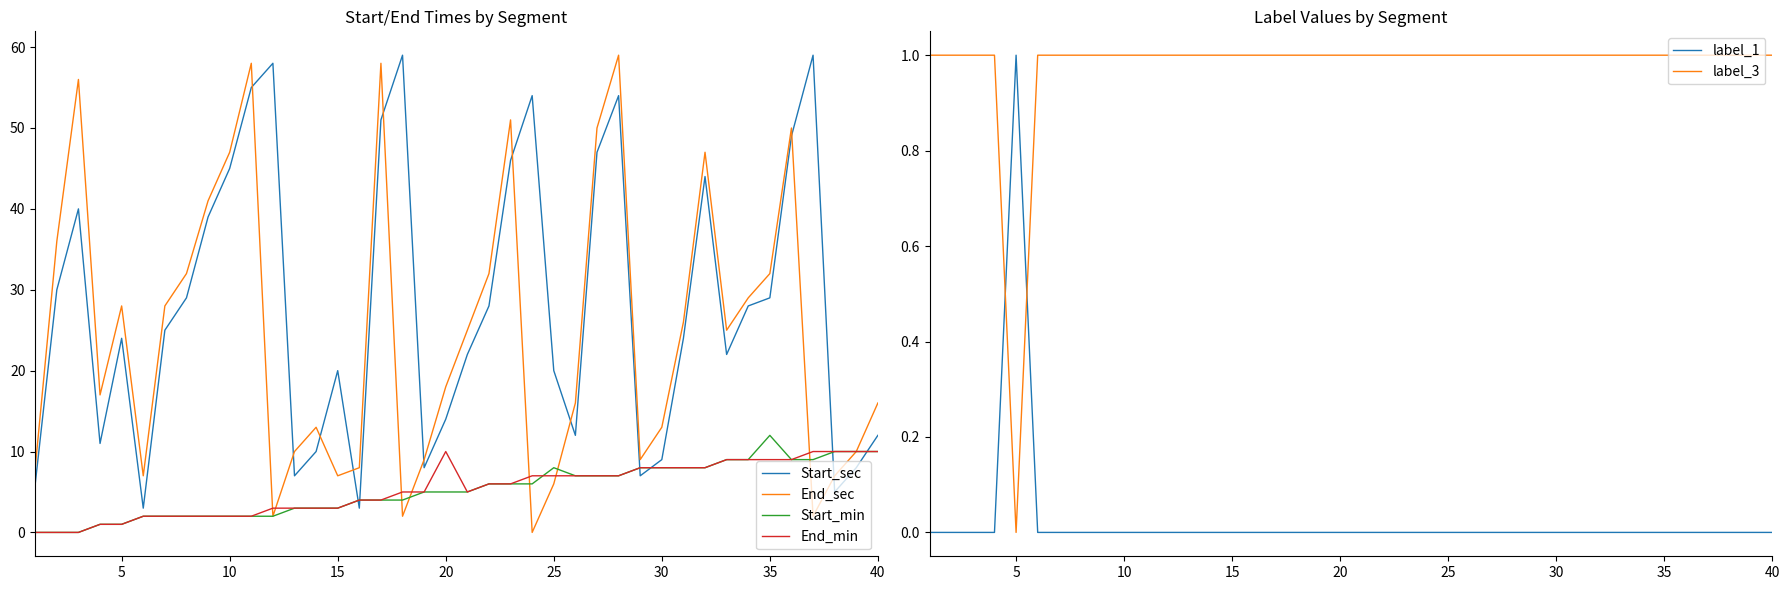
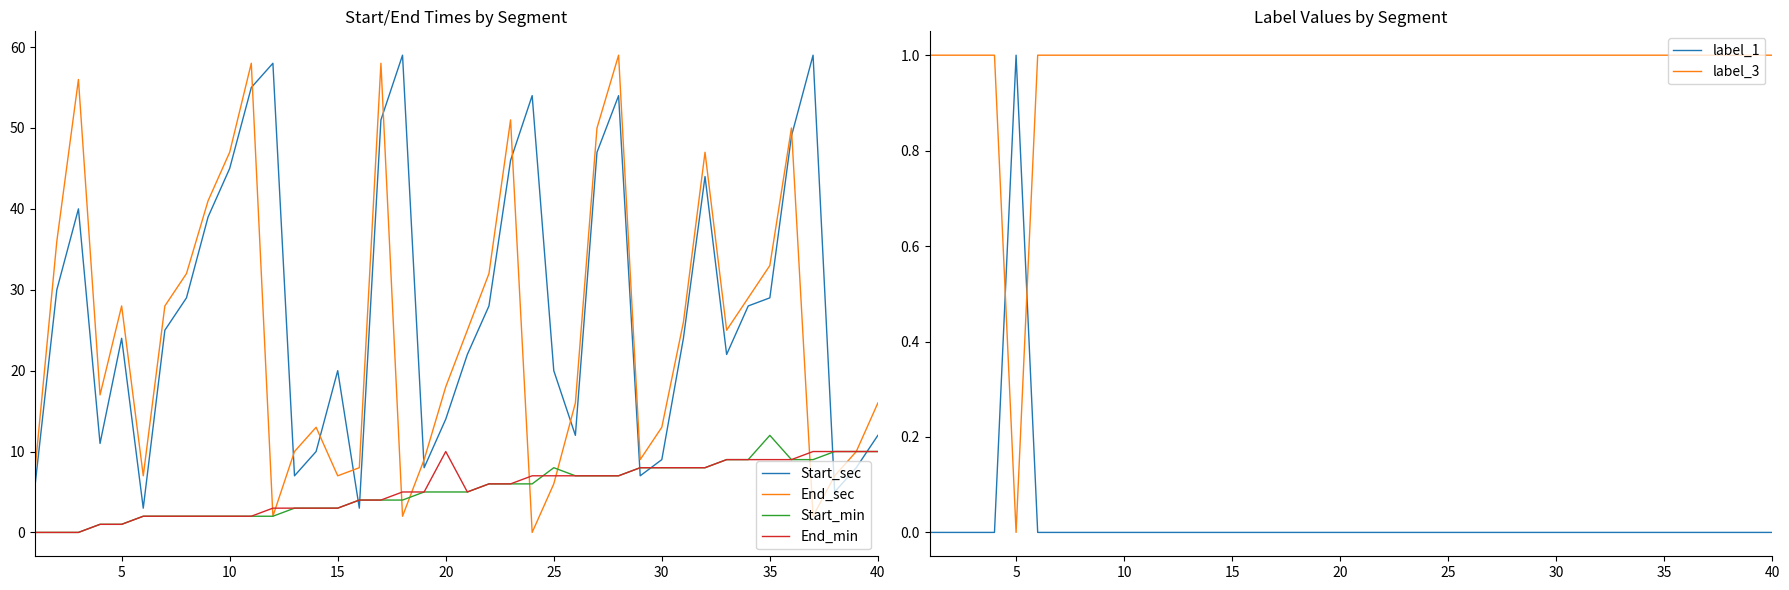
  {
    "Start/End Times by Segment": {
      "Start_sec": {
        "5": 24,
        "10": 45,
        "15": 20,
        "20": 14,
        "25": 20,
        "30": 9,
        "35": 29,
        "40": 12
      },
      "End_sec": {
        "5": 28,
        "10": 47,
        "15": 7,
        "20": 18,
        "25": 6,
        "30": 13,
-       "35": 32,
+       "35": 33,
        "40": 16
      },
      "Start_min": {
        "20": 5,
        "25": 8,
        "35": 12
      },
      "End_min": {
        "20": 10,
        "25": 7,
        "35": 9
      }
    },
    "Label Values by Segment": {
      "label_1": {
        "5": 1.00,
        "10": 0.00,
        "15": 0.00,
        "20": 0.00,
        "25": 0.00,
        "30": 0.00,
        "35": 0.00,
        "40": 0.00
      },
      "label_3": {
        "5": 0.00,
        "10": 1.00,
        "15": 1.00,
        "20": 1.00,
        "25": 1.00,
        "30": 1.00,
        "35": 1.00,
        "40": 1.00
      }
    }
  }
